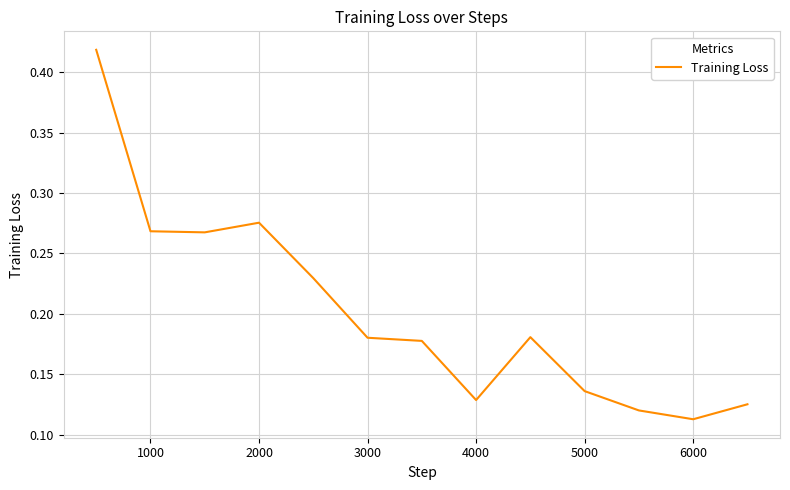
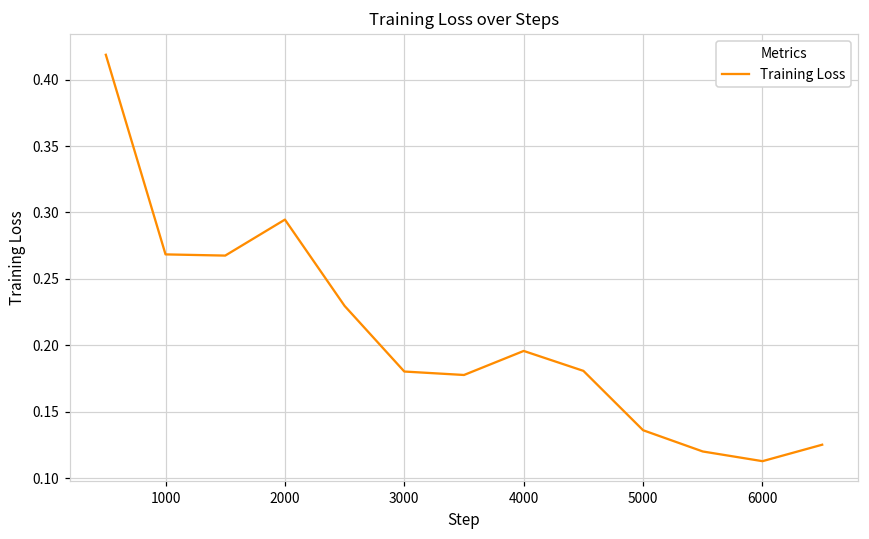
  {
    "1000": 0.268,
-   "2000": 0.276,
+   "2000": 0.295,
    "3000": 0.180,
-   "4000": 0.129,
+   "4000": 0.196,
    "5000": 0.136,
    "6000": 0.113
  }
